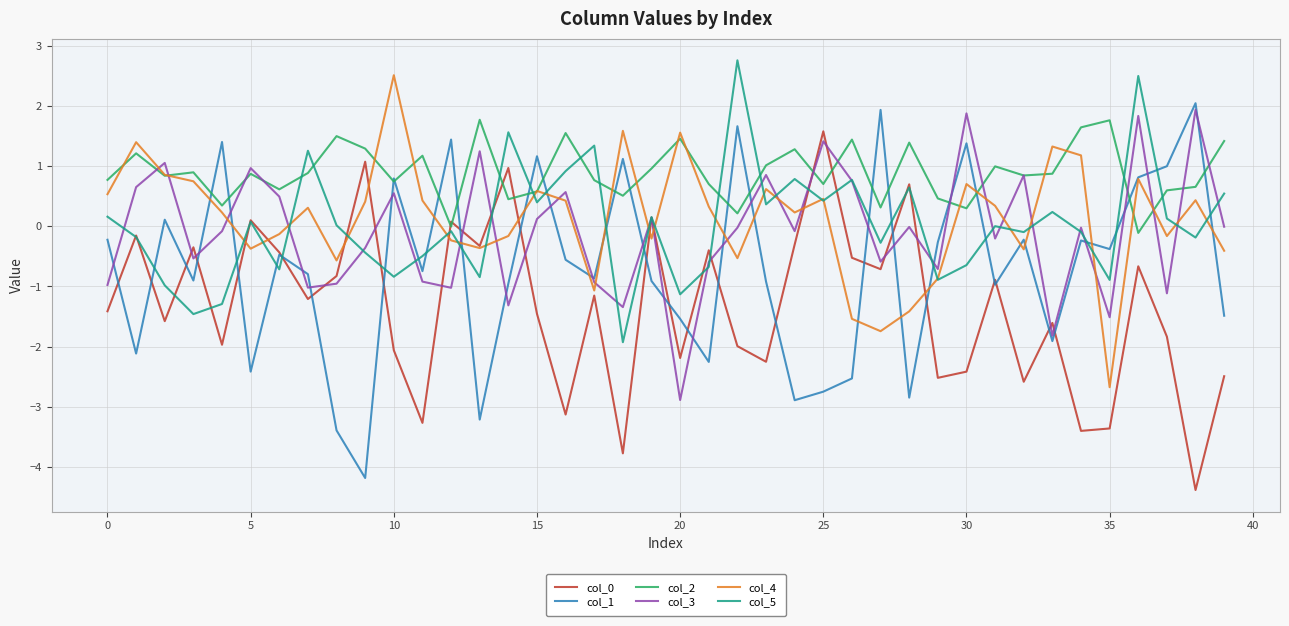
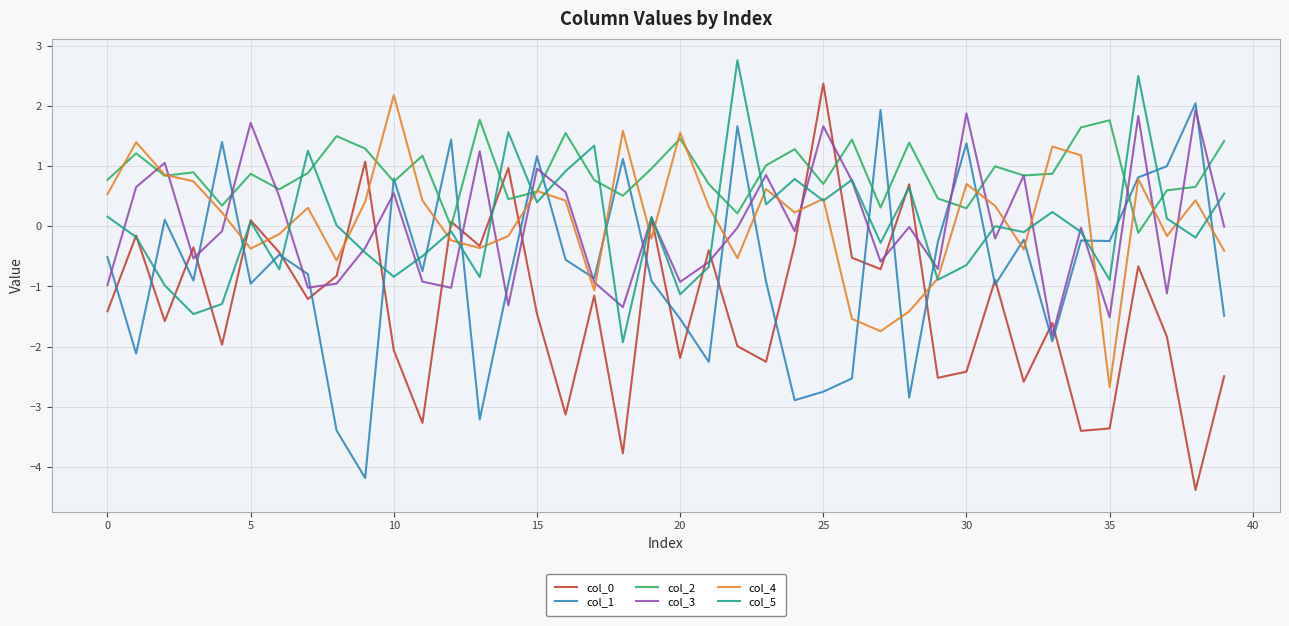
  {
    "col_0": {
      "0": -1.4,
      "10": -2.1,
      "15": -1.5,
      "20": -2.2,
-     "25": 1.6,
+     "25": 2.4,
      "30": -2.4,
      "35": -3.4
    },
    "col_1": {
-     "0": -0.2,
-     "5": -2.4,
+     "0": -0.5,
+     "5": -1.0,
      "10": 0.8,
      "15": 1.2,
      "20": -1.5,
      "25": -2.7,
      "30": 1.4,
-     "35": -0.4
+     "35": -0.2
    },
    "col_3": {
      "0": -1.0,
-     "5": 1.0,
+     "5": 1.7,
      "10": 0.6,
-     "15": 0.1,
-     "20": -2.9,
-     "25": 1.4,
+     "15": 1.0,
+     "20": -0.9,
+     "25": 1.7,
      "30": 1.9,
      "35": -1.5
    },
    "col_4": {
      "0": 0.5,
      "5": -0.4,
-     "10": 2.5,
+     "10": 2.2,
      "20": 1.6,
      "30": 0.7,
      "35": -2.7
    }
  }
